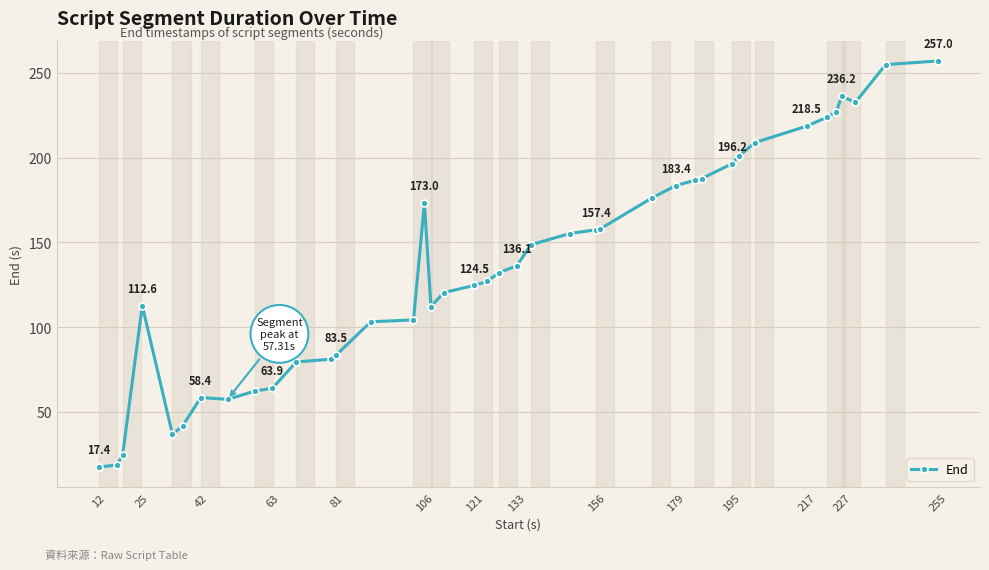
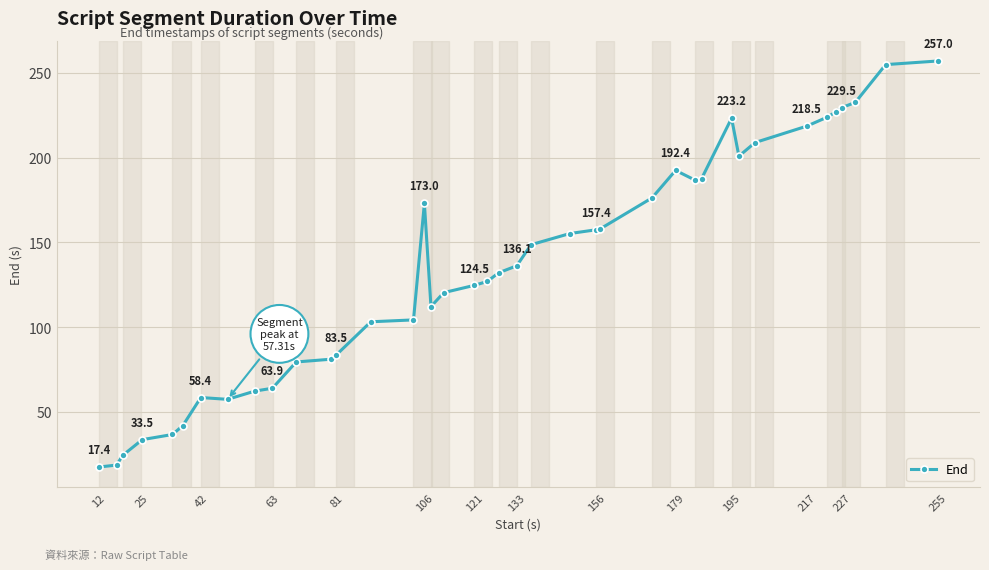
  {
    "12": 17.4,
-   "25": 112.6,
+   "25": 33.5,
    "42": 58.4,
    "81": 83.5,
    "106": 173.0,
    "121": 124.5,
    "156": 157.4,
-   "179": 183.4,
-   "195": 196.2,
+   "179": 192.4,
+   "195": 223.2,
    "217": 218.5,
-   "227": 236.2,
+   "227": 229.5,
    "255": 257.0
  }
